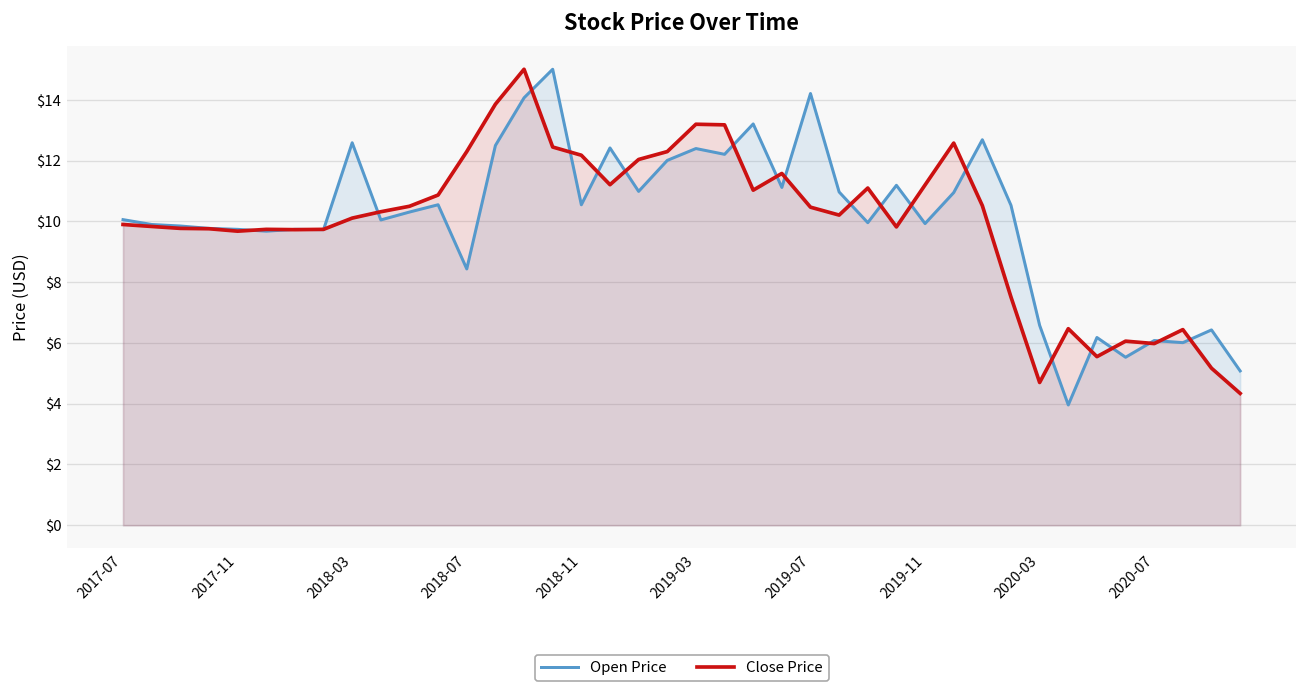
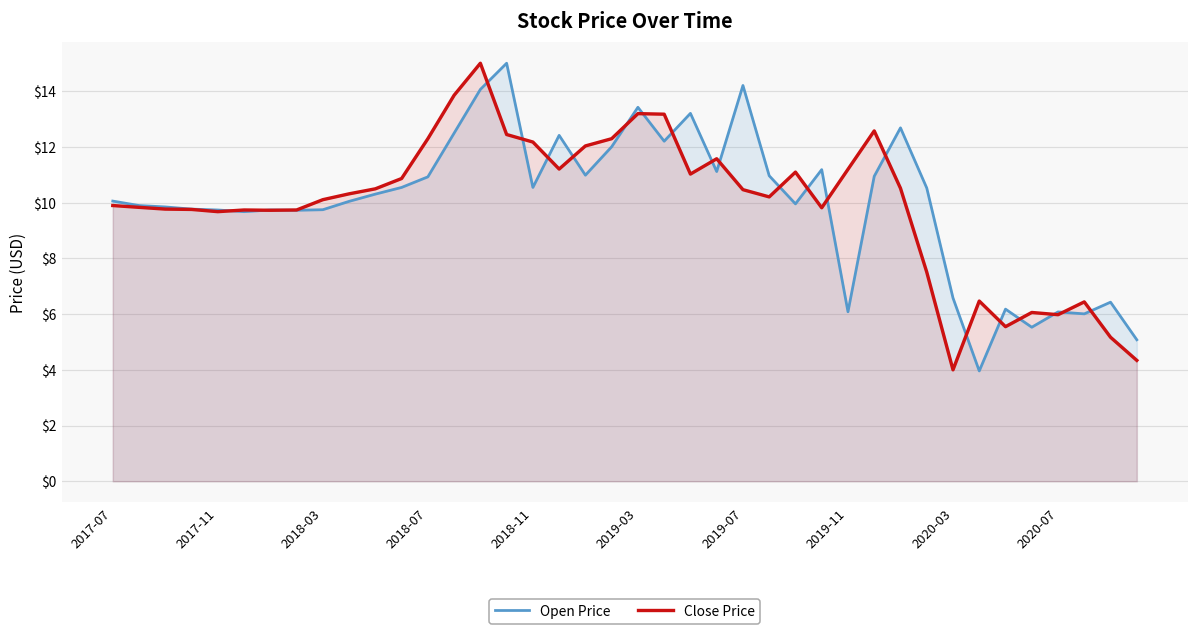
  {
    "Open Price": {
      "2017-07": "$10.1",
-     "2018-03": "$12.6",
-     "2018-07": "$8.4",
+     "2018-03": "$9.8",
+     "2018-07": "$10.9",
      "2018-11": "$10.5",
-     "2019-03": "$12.4",
+     "2019-03": "$13.4",
      "2019-07": "$14.2",
-     "2019-11": "$9.9",
+     "2019-11": "$6.1",
      "2020-03": "$6.6"
    },
    "Close Price": {
      "2017-07": "$9.9",
      "2018-03": "$10.1",
      "2018-07": "$12.3",
      "2018-11": "$12.2",
      "2019-03": "$13.2",
      "2019-07": "$10.5",
      "2019-11": "$11.2",
-     "2020-03": "$4.7"
+     "2020-03": "$4.0"
    }
  }
